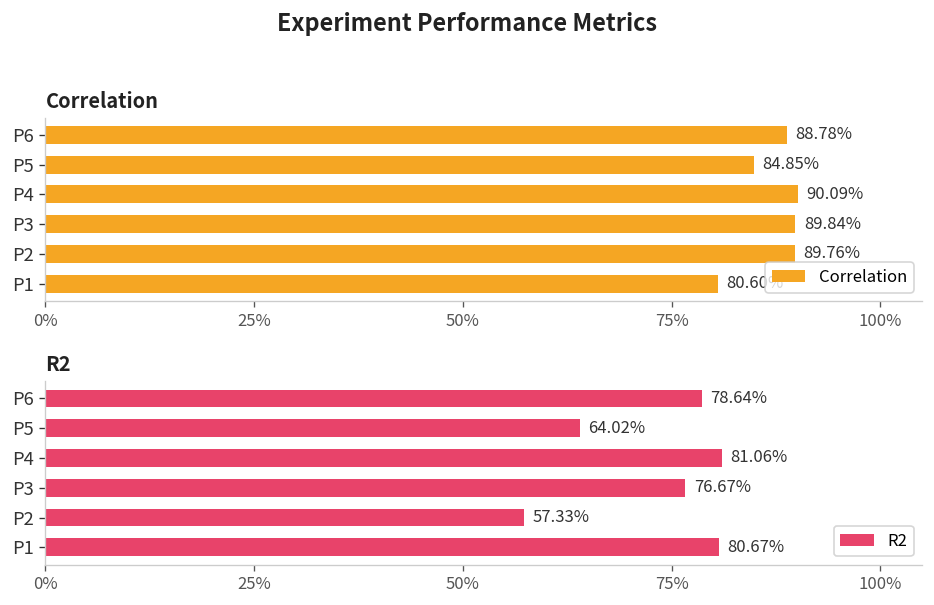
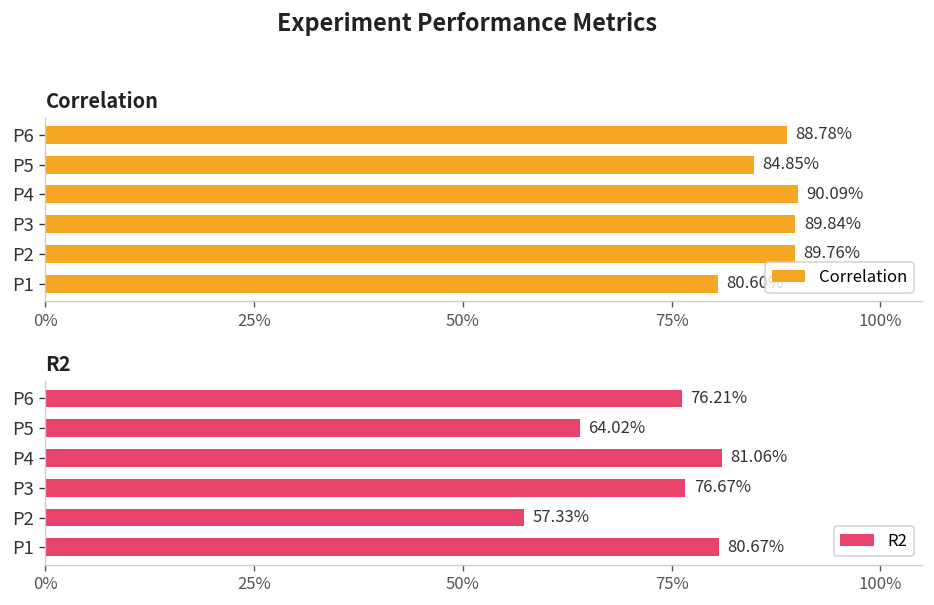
  {
    "Correlation": {
      "P6": "88.78%",
      "P5": "84.85%",
      "P4": "90.09%",
      "P3": "89.84%",
      "P2": "89.76%"
    },
    "R2": {
-     "P6": "78.64%",
+     "P6": "76.21%",
      "P5": "64.02%",
      "P4": "81.06%",
      "P3": "76.67%",
      "P2": "57.33%",
      "P1": "80.67%"
    }
  }
